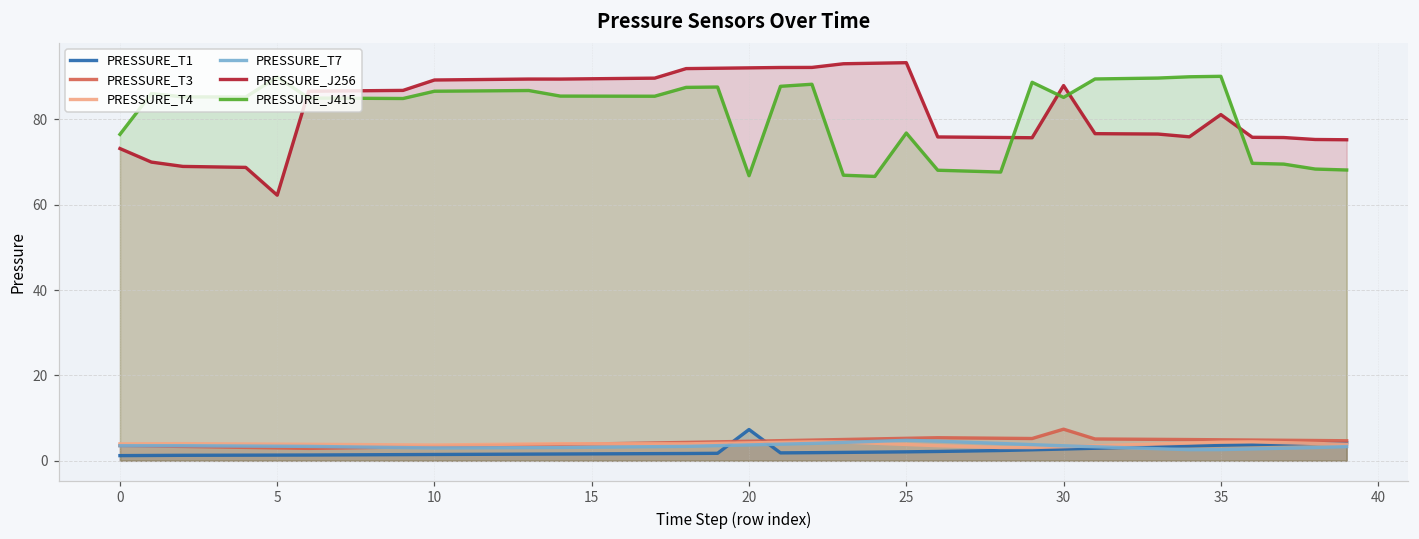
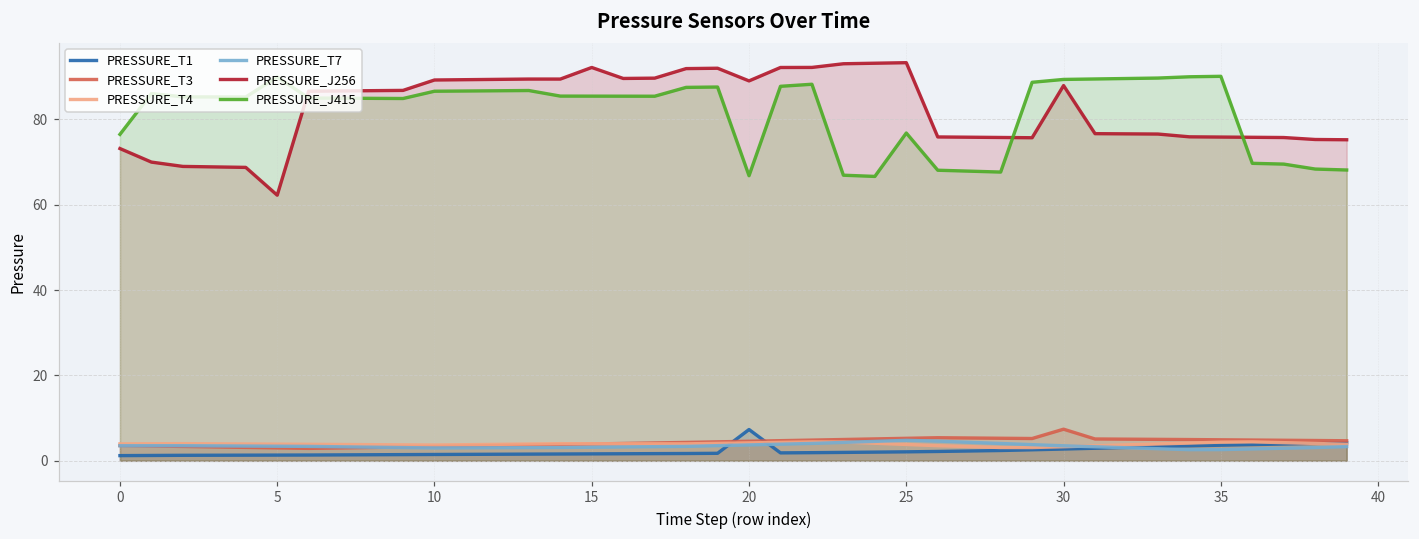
  {
    "PRESSURE_T1": {
      "0": 1,
      "5": 1,
      "10": 1,
      "15": 2,
      "20": 7,
      "25": 2,
      "35": 4
    },
    "PRESSURE_T3": {
      "30": 7
    },
    "PRESSURE_T4": {
      "25": 4
    },
    "PRESSURE_T7": {
      "15": 3,
      "35": 3
    },
    "PRESSURE_J256": {
      "0": 73,
      "5": 62,
      "10": 89,
-     "15": 90,
-     "20": 92,
+     "15": 92,
+     "20": 89,
      "25": 93,
      "30": 88,
-     "35": 81
+     "35": 76
    },
    "PRESSURE_J415": {
      "0": 77,
      "10": 87,
      "15": 85,
      "20": 67,
      "25": 77,
-     "30": 85,
+     "30": 89,
      "35": 90
    }
  }
